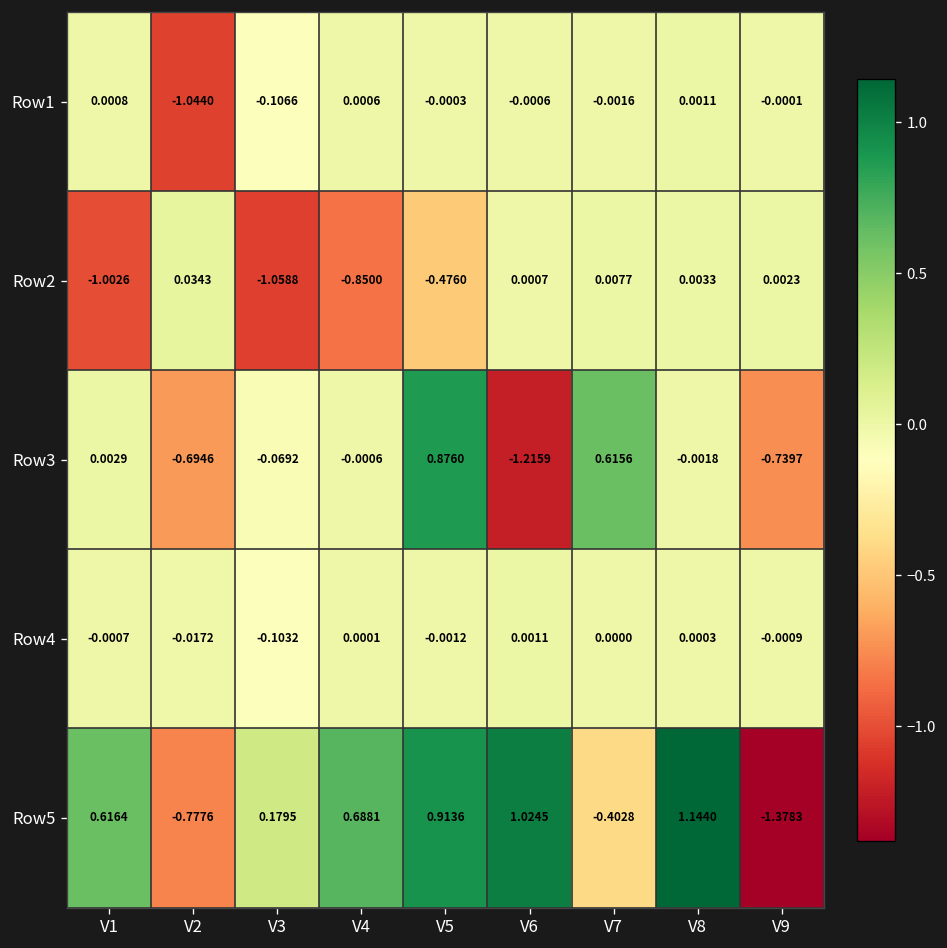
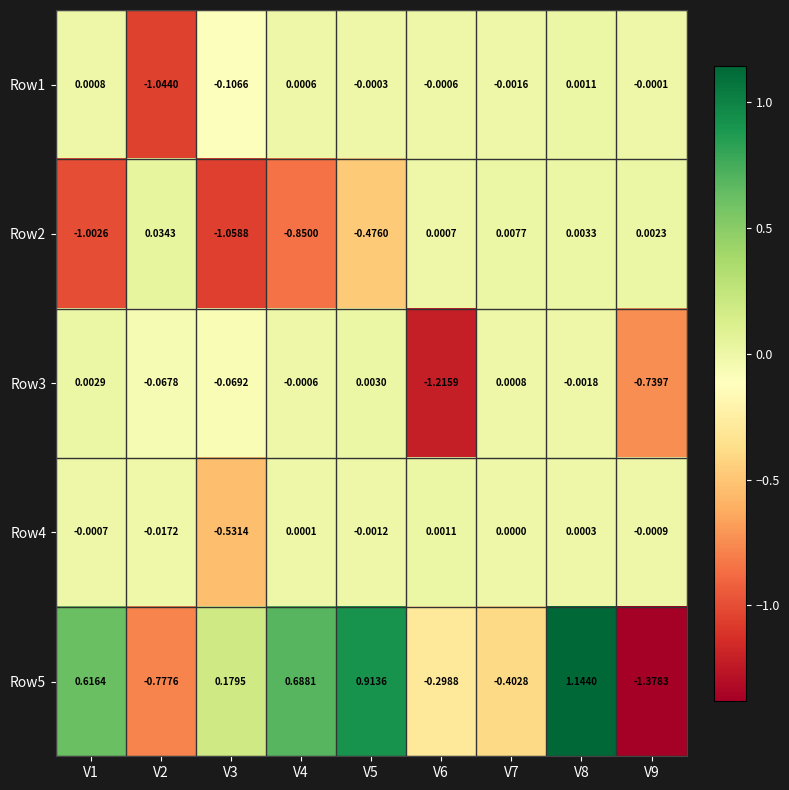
  {
    "Row1": {
      "V1": 0.0008,
      "V2": -1.0440,
      "V3": -0.1066,
      "V4": 0.0006,
      "V5": -0.0003,
      "V6": -0.0006,
      "V7": -0.0016,
      "V8": 0.0011,
      "V9": -0.0001
    },
    "Row2": {
      "V1": -1.0026,
      "V2": 0.0343,
      "V3": -1.0588,
      "V4": -0.8500,
      "V5": -0.4760,
      "V6": 0.0007,
      "V7": 0.0077,
      "V8": 0.0033,
      "V9": 0.0023
    },
    "Row3": {
      "V1": 0.0029,
-     "V2": -0.6946,
+     "V2": -0.0678,
      "V3": -0.0692,
      "V4": -0.0006,
-     "V5": 0.8760,
+     "V5": 0.0030,
      "V6": -1.2159,
-     "V7": 0.6156,
+     "V7": 0.0008,
      "V8": -0.0018,
      "V9": -0.7397
    },
    "Row4": {
      "V1": -0.0007,
      "V2": -0.0172,
-     "V3": -0.1032,
+     "V3": -0.5314,
      "V4": 0.0001,
      "V5": -0.0012,
      "V6": 0.0011,
      "V7": 0.0000,
      "V8": 0.0003,
      "V9": -0.0009
    },
    "Row5": {
      "V1": 0.6164,
      "V2": -0.7776,
      "V3": 0.1795,
      "V4": 0.6881,
      "V5": 0.9136,
-     "V6": 1.0245,
+     "V6": -0.2988,
      "V7": -0.4028,
      "V8": 1.1440,
      "V9": -1.3783
    }
  }
